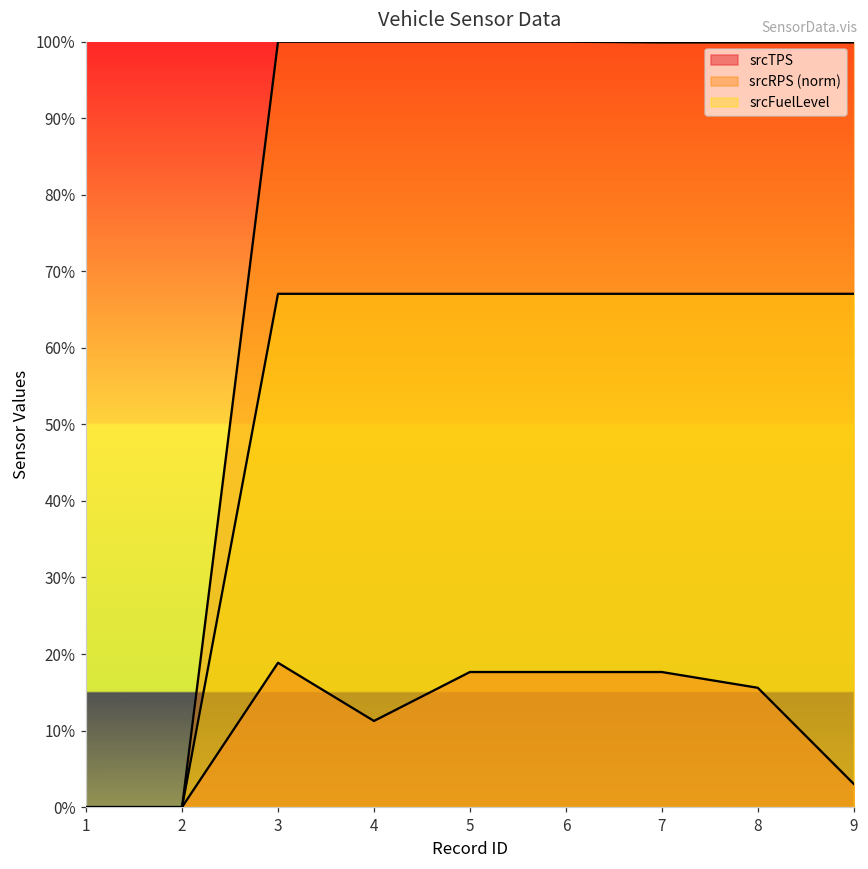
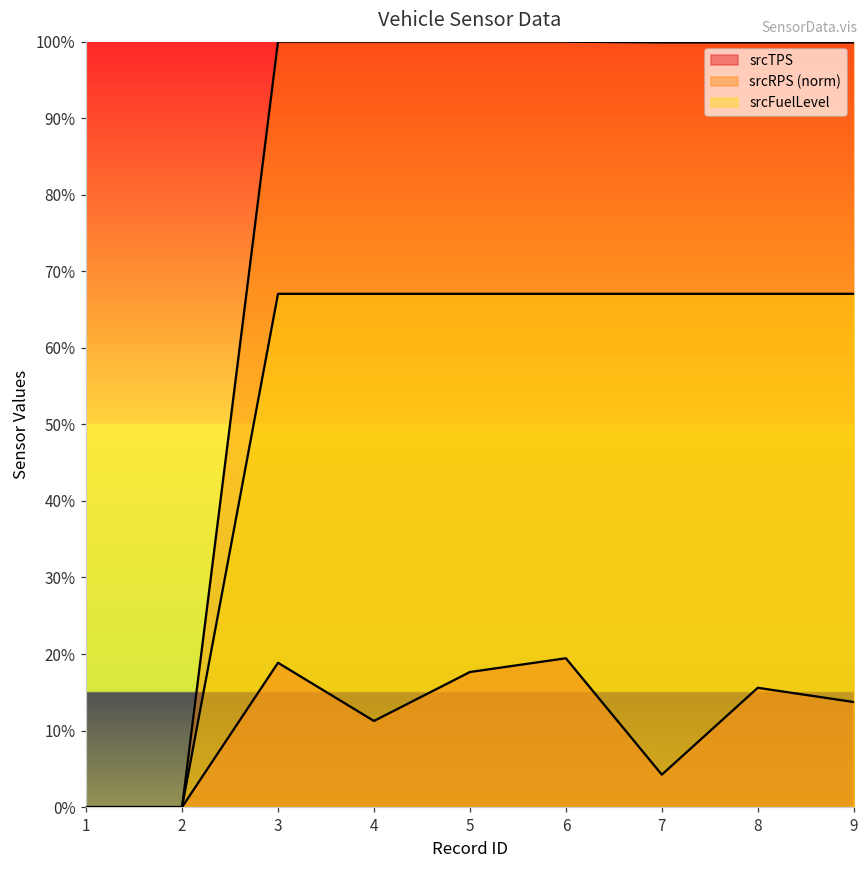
  {
    "srcTPS": {
      "3": "19%",
      "4": "11%",
      "5": "18%",
-     "6": "18%",
-     "7": "18%",
+     "6": "19%",
+     "7": "4%",
      "8": "16%",
-     "9": "3%"
+     "9": "14%"
    }
  }
